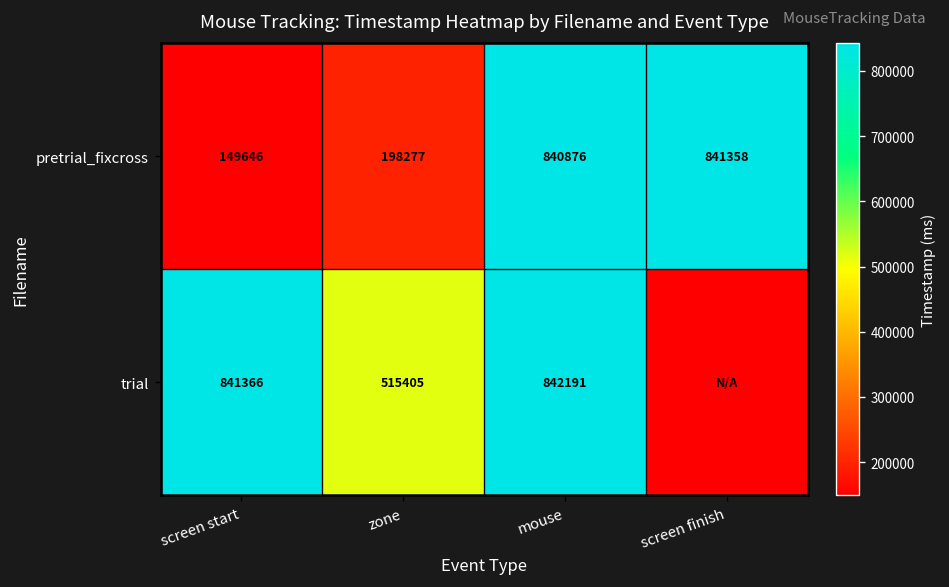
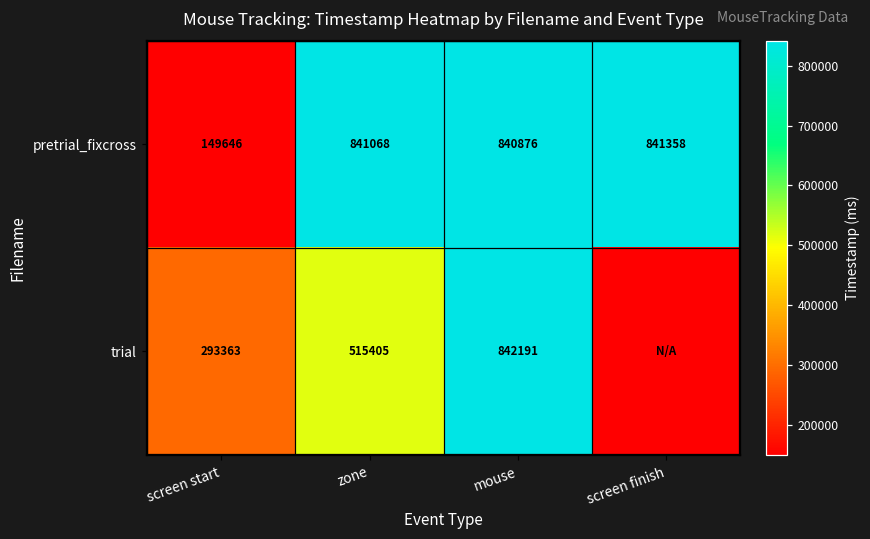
  {
    "pretrial_fixcross": {
      "screen start": 149646,
-     "zone": 198277,
+     "zone": 841068,
      "mouse": 840876,
      "screen finish": 841358
    },
    "trial": {
-     "screen start": 841366,
+     "screen start": 293363,
      "zone": 515405,
      "mouse": 842191
    }
  }
